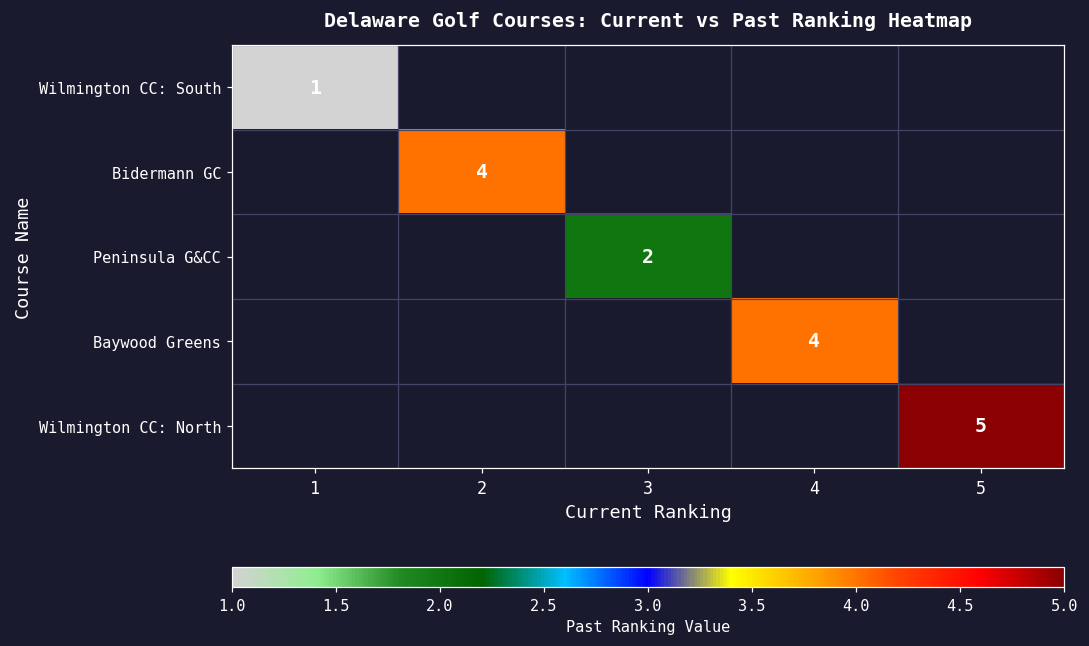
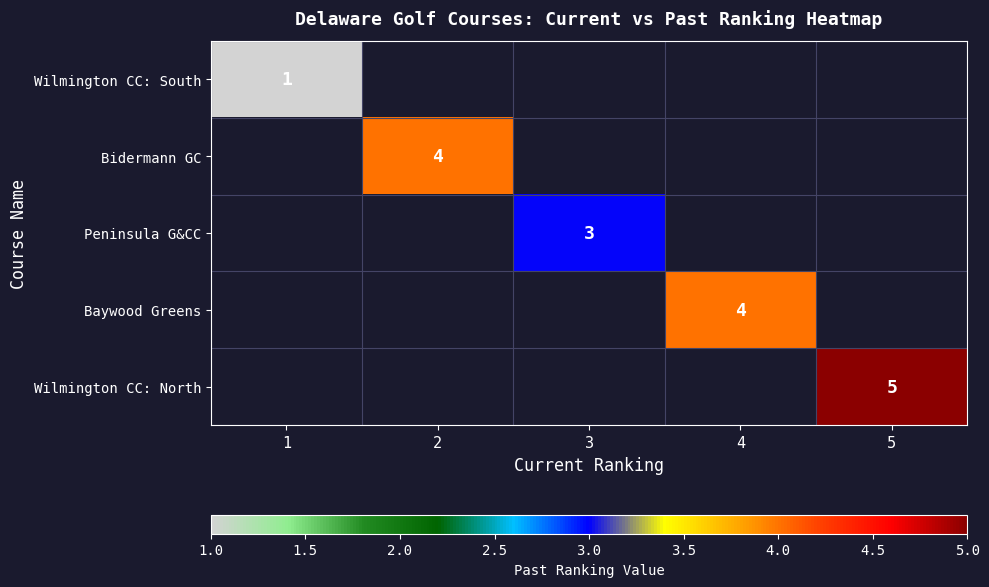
  {
    "Bidermann GC": {
      "2": 4
    },
    "Peninsula G&CC": {
-     "3": 2
+     "3": 3
    },
    "Baywood Greens": {
      "4": 4
    },
    "Wilmington CC: North": {
      "5": 5
    }
  }
